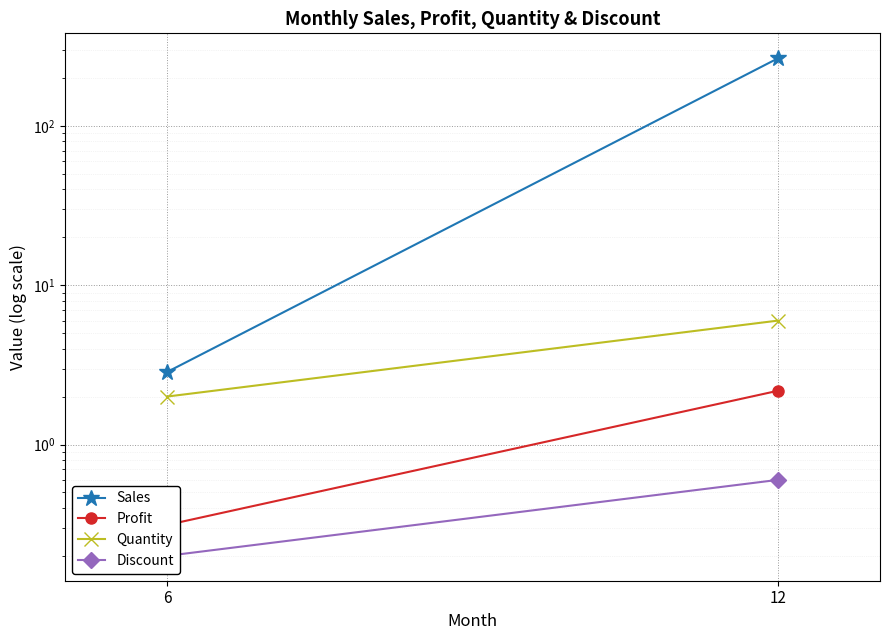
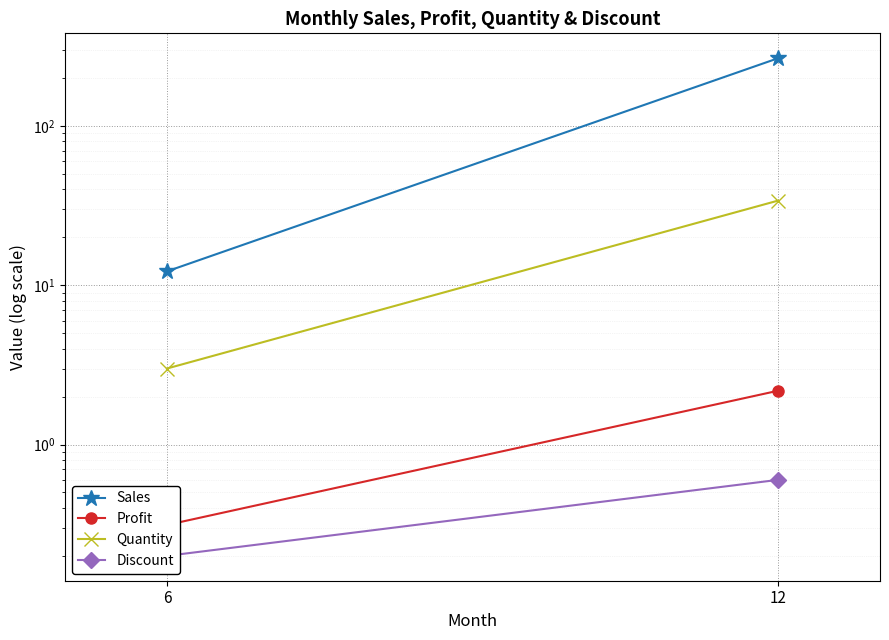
  {
    "Sales": {
-     "6": 2.9,
+     "6": 12,
      "12": 270
    },
    "Profit": {
      "12": 2.2
    },
    "Quantity": {
-     "6": 2,
-     "12": 6
+     "6": 3,
+     "12": 34
    },
    "Discount": {
      "12": 0.6
    }
  }
